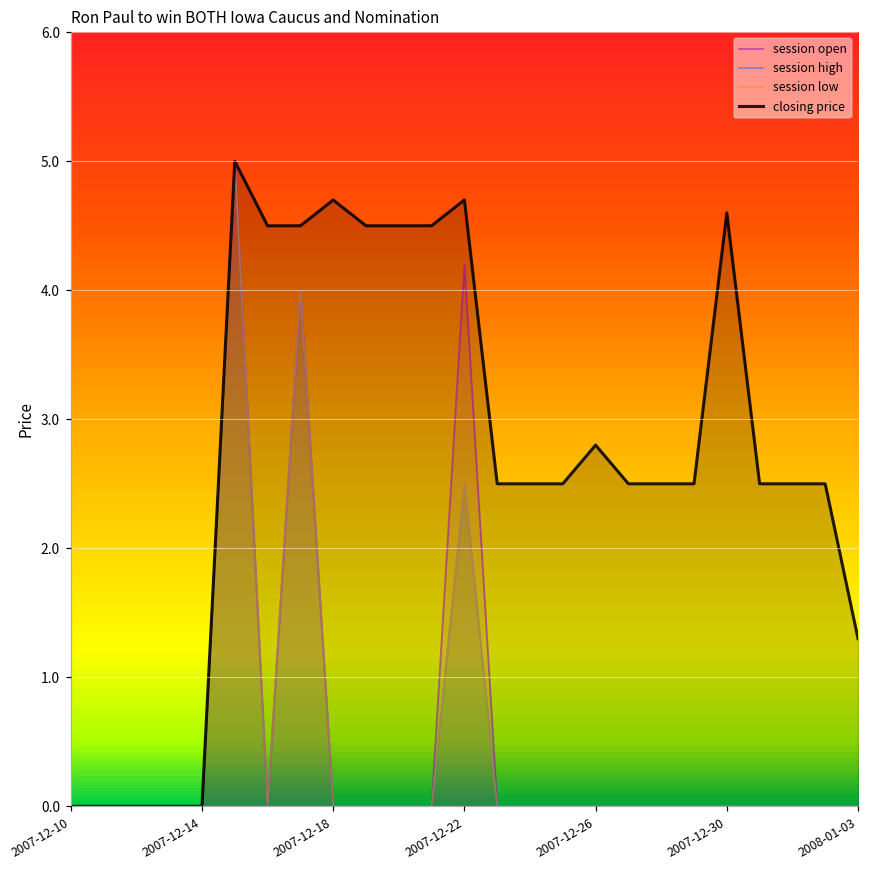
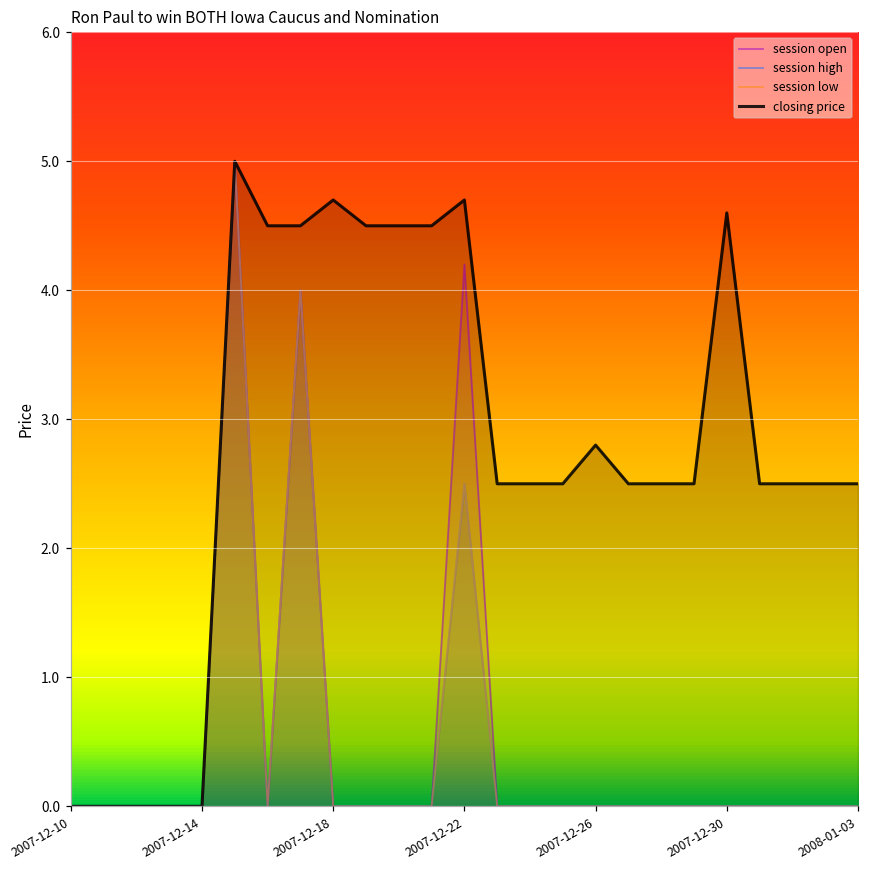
  {
    "session open": {
      "2007-12-22": 4.2
    },
    "session low": {
      "2007-12-22": 2.5
    },
    "closing price": {
      "2007-12-18": 4.7,
      "2007-12-22": 4.7,
      "2007-12-26": 2.8,
      "2007-12-30": 4.6,
-     "2008-01-03": 1.3
+     "2008-01-03": 2.5
    }
  }
